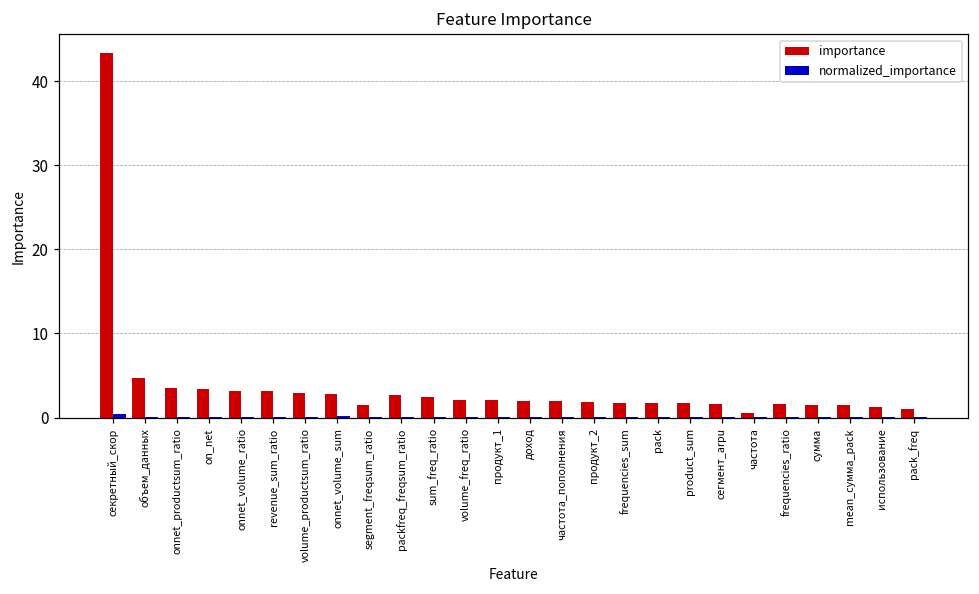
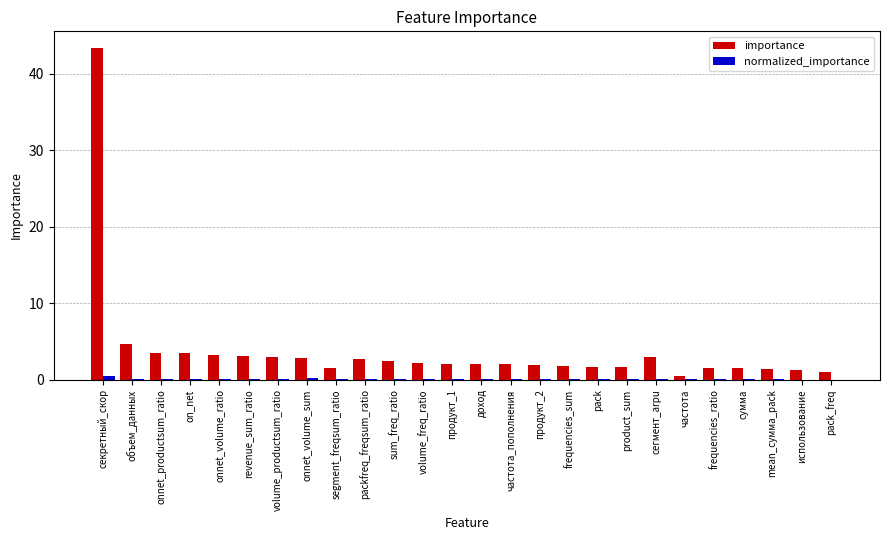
  {
    "importance": {
      "секретный_скор": 43,
      "объем_данных": 5,
      "onnet_productsum_ratio": 4,
      "on_net": 3,
      "onnet_volume_ratio": 3,
      "revenue_sum_ratio": 3,
      "volume_productsum_ratio": 3,
      "onnet_volume_sum": 3,
      "segment_freqsum_ratio": 2,
      "packfreq_freqsum_ratio": 3,
      "sum_freq_ratio": 2,
      "volume_freq_ratio": 2,
      "продукт_1": 2,
      "доход": 2,
      "частота_пополнения": 2,
      "продукт_2": 2,
      "frequencies_sum": 2,
      "pack": 2,
      "product_sum": 2,
-     "сегмент_arpu": 2,
+     "сегмент_arpu": 3,
      "частота": 1,
      "frequencies_ratio": 2,
      "сумма": 1,
      "mean_сумма_pack": 1,
      "использование": 1,
      "pack_freq": 1
    },
    "normalized_importance": {
      "секретный_скор": 0
    }
  }
